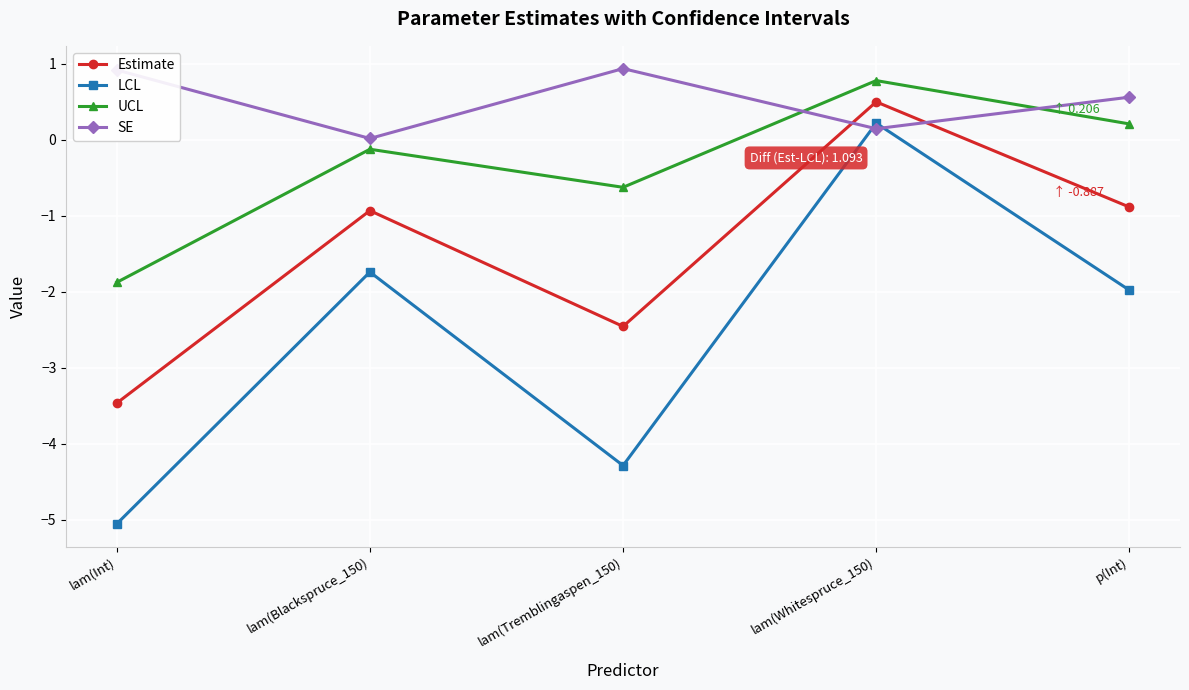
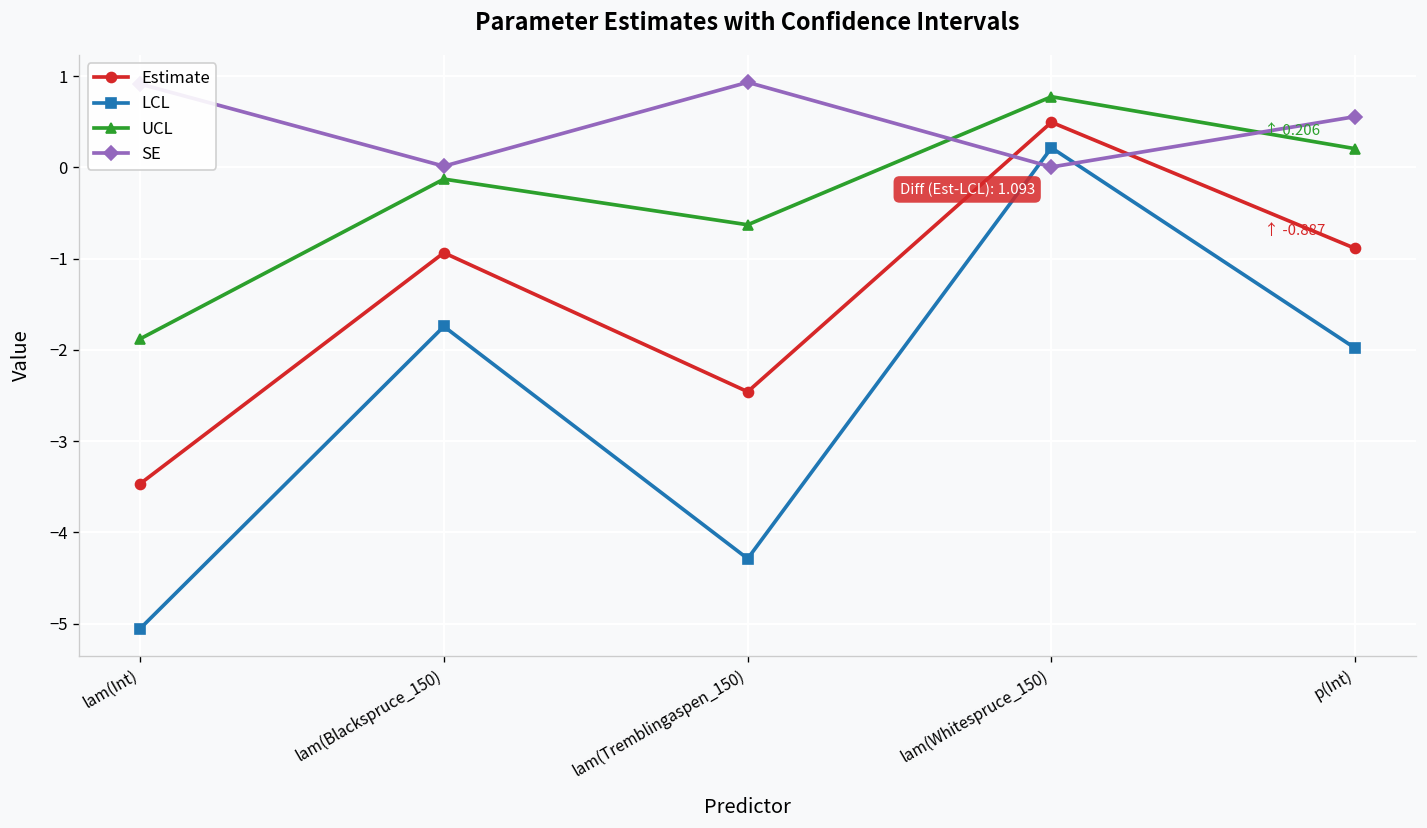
  {
    "Estimate": {
      "lam(Int)": -3.5,
      "lam(Blackspruce_150)": -0.9,
      "lam(Tremblingaspen_150)": -2.5,
      "lam(Whitespruce_150)": 0.5,
      "p(Int)": -0.9
    },
    "LCL": {
      "lam(Int)": -5.1,
      "lam(Blackspruce_150)": -1.7,
      "lam(Tremblingaspen_150)": -4.3,
      "lam(Whitespruce_150)": 0.2,
      "p(Int)": -2.0
    },
    "UCL": {
      "lam(Int)": -1.9,
      "lam(Blackspruce_150)": -0.1,
      "lam(Tremblingaspen_150)": -0.6,
      "lam(Whitespruce_150)": 0.8,
      "p(Int)": 0.2
    },
    "SE": {
      "lam(Blackspruce_150)": 0.0,
      "lam(Tremblingaspen_150)": 0.9,
-     "lam(Whitespruce_150)": 0.1,
+     "lam(Whitespruce_150)": 0.0,
      "p(Int)": 0.6
    }
  }
